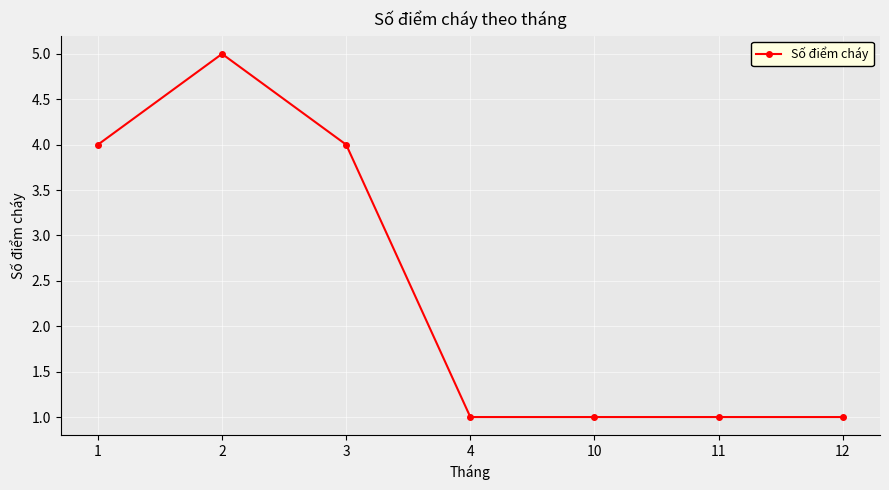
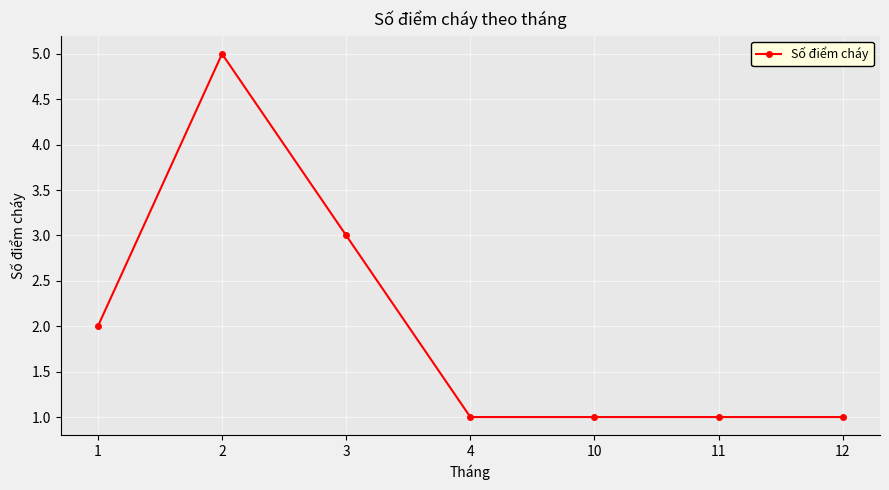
  {
-   "1": 4,
+   "1": 2,
    "2": 5,
-   "3": 4,
+   "3": 3,
    "4": 1,
    "10": 1,
    "11": 1,
    "12": 1
  }
